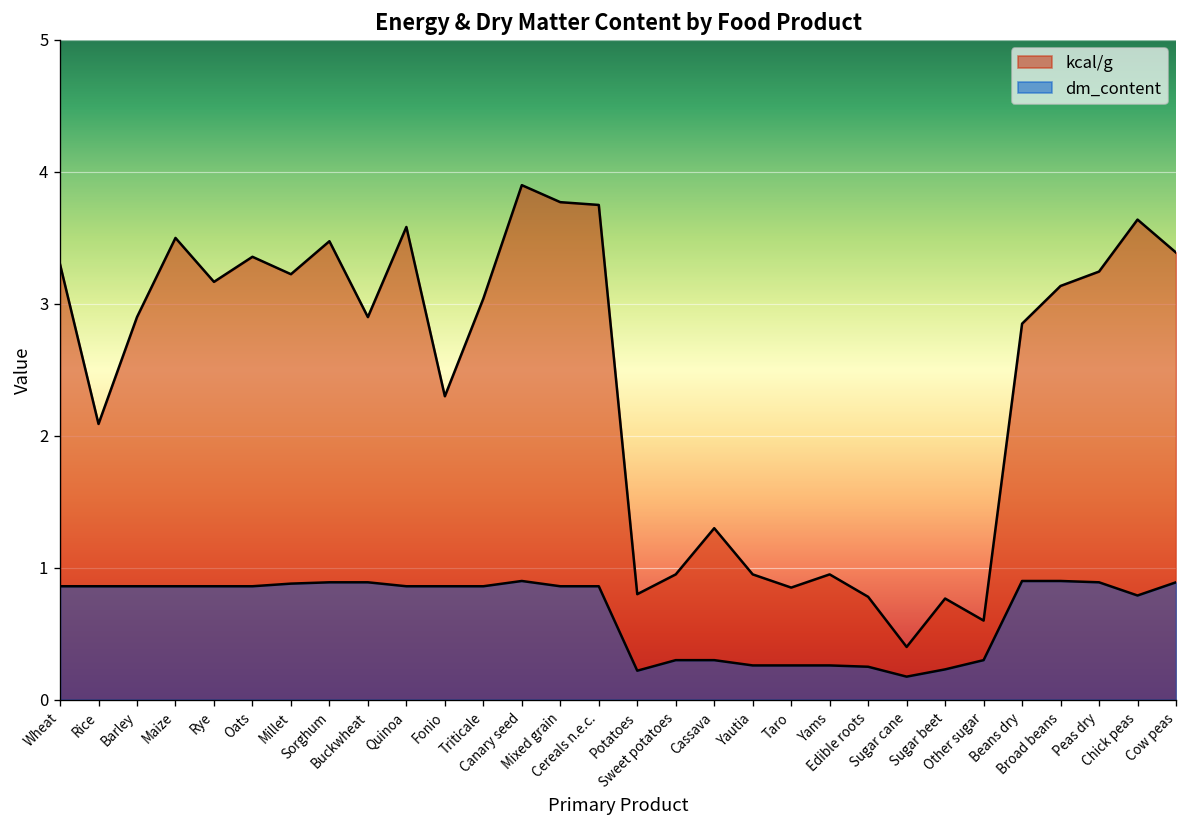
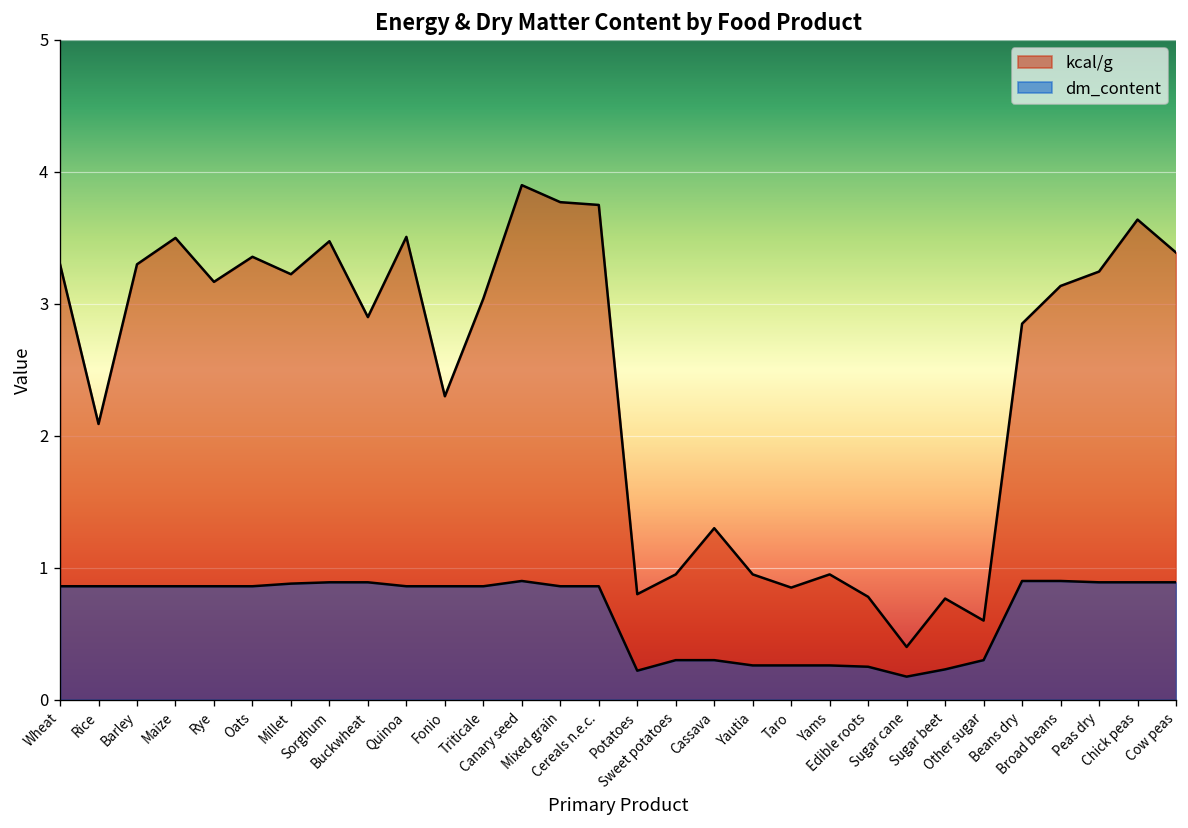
  {
    "kcal/g": {
      "Wheat": 3.30,
      "Rice": 2.09,
-     "Barley": 2.9,
+     "Barley": 3.3,
      "Maize": 3.50,
      "Rye": 3.17,
      "Oats": 3.36,
      "Millet": 3.23,
      "Sorghum": 3.48,
      "Buckwheat": 2.90,
-     "Quinoa": 3.58,
+     "Quinoa": 3.51,
      "Fonio": 2.30,
      "Triticale": 3.04,
      "Canary seed": 3.90,
      "Mixed grain": 3.77,
      "Cereals n.e.c.": 3.75,
      "Potatoes": 0.80,
      "Sweet potatoes": 0.95,
      "Cassava": 1.30,
      "Yautia": 0.95,
      "Taro": 0.85,
      "Yams": 0.95,
      "Edible roots": 0.78,
      "Sugar cane": 0.40,
      "Sugar beet": 0.77,
      "Other sugar": 0.60,
      "Beans dry": 2.85,
      "Broad beans": 3.14,
      "Peas dry": 3.25,
      "Chick peas": 3.64,
      "Cow peas": 3.39
    },
    "dm_content": {
      "Wheat": 0.86,
      "Rice": 0.86,
      "Barley": 0.86,
      "Maize": 0.86,
      "Rye": 0.86,
      "Oats": 0.86,
      "Millet": 0.88,
      "Sorghum": 0.89,
      "Buckwheat": 0.89,
      "Quinoa": 0.86,
      "Fonio": 0.86,
      "Triticale": 0.86,
      "Canary seed": 0.90,
      "Mixed grain": 0.86,
      "Cereals n.e.c.": 0.86,
      "Potatoes": 0.22,
      "Sweet potatoes": 0.30,
      "Cassava": 0.30,
      "Yautia": 0.26,
      "Taro": 0.26,
      "Yams": 0.26,
      "Edible roots": 0.25,
      "Sugar cane": 0.18,
      "Sugar beet": 0.23,
      "Other sugar": 0.30,
      "Beans dry": 0.90,
      "Broad beans": 0.90,
      "Peas dry": 0.89,
-     "Chick peas": 0.79,
+     "Chick peas": 0.89,
      "Cow peas": 0.89
    }
  }
